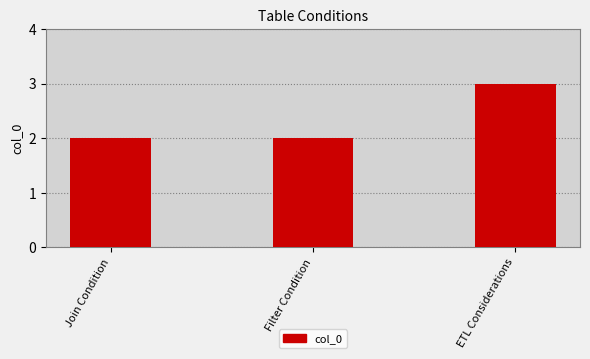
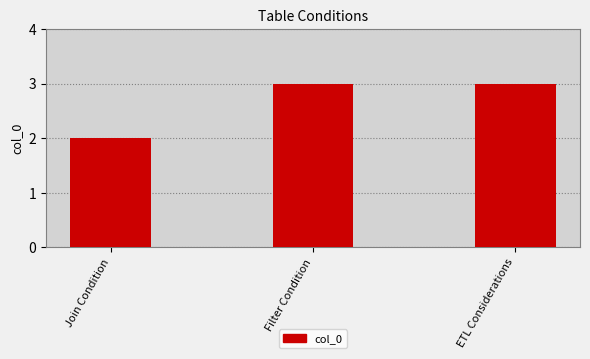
  {
    "Join Condition": 2,
-   "Filter Condition": 2,
+   "Filter Condition": 3,
    "ETL Considerations": 3
  }
